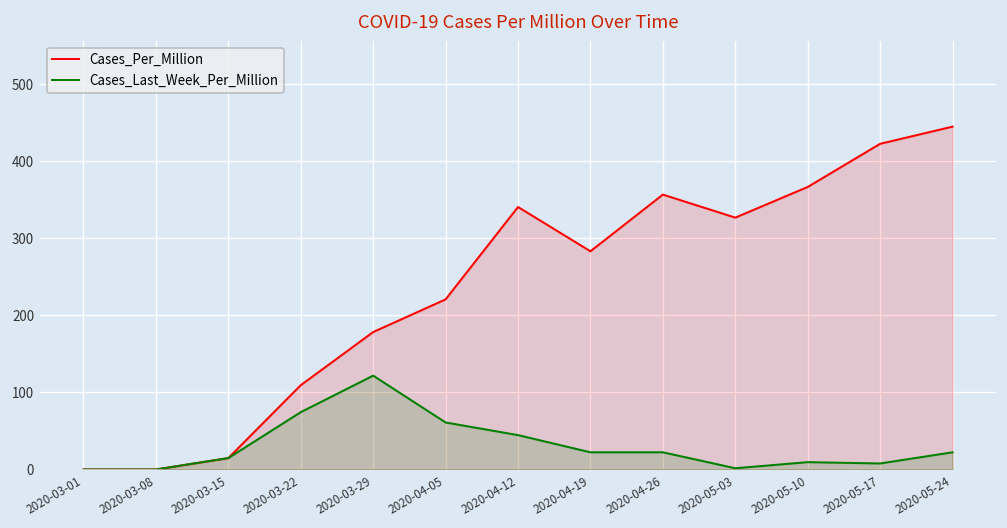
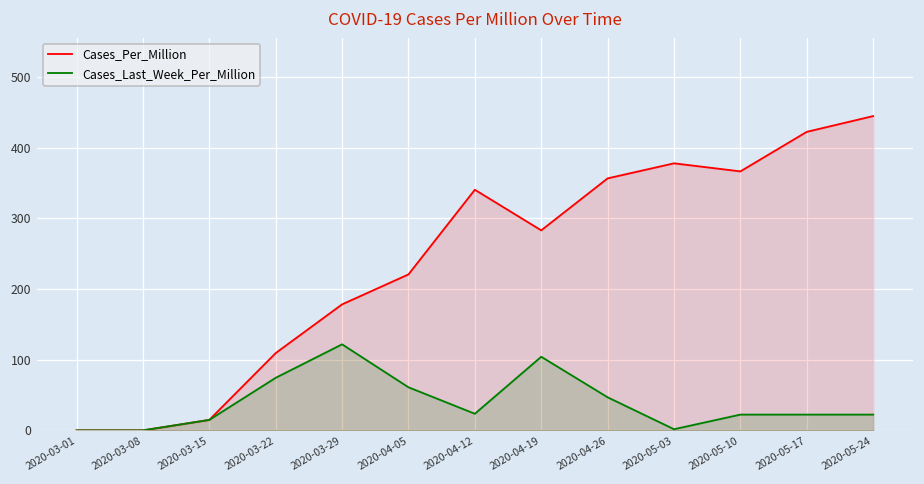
  {
    "Cases_Per_Million": {
      "2020-03-22": 110,
      "2020-03-29": 180,
      "2020-04-05": 220,
      "2020-04-12": 340,
      "2020-04-19": 280,
      "2020-04-26": 360,
-     "2020-05-03": 330,
+     "2020-05-03": 380,
      "2020-05-10": 370,
      "2020-05-17": 420,
      "2020-05-24": 450
    },
    "Cases_Last_Week_Per_Million": {
      "2020-03-22": 70,
      "2020-03-29": 120,
      "2020-04-05": 60,
-     "2020-04-12": 40,
-     "2020-04-19": 20,
-     "2020-04-26": 20,
+     "2020-04-12": 20,
+     "2020-04-19": 100,
+     "2020-04-26": 50,
      "2020-05-03": 0,
-     "2020-05-10": 10,
-     "2020-05-17": 10,
+     "2020-05-10": 20,
+     "2020-05-17": 20,
      "2020-05-24": 20
    }
  }
